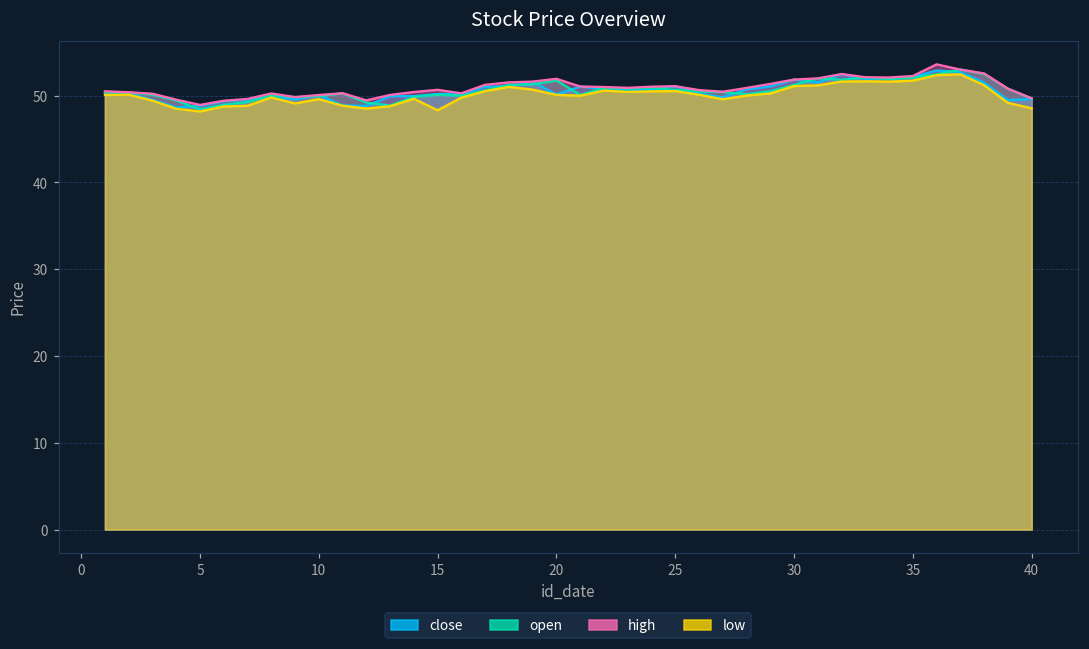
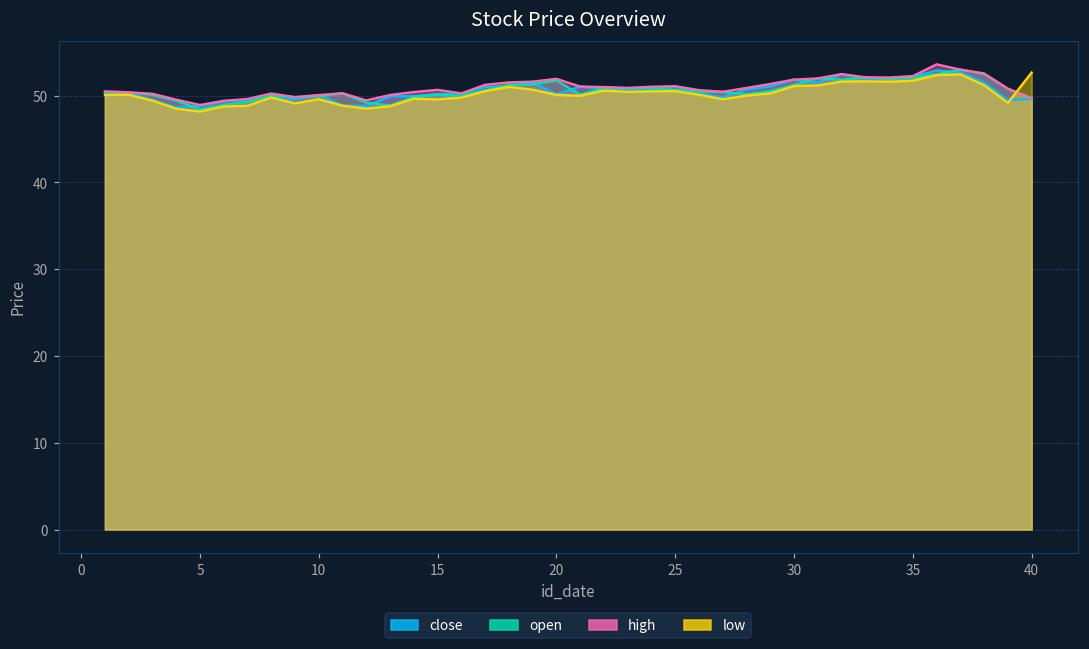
  {
    "high": {
      "15": 51
    },
    "low": {
      "10": 50,
-     "15": 48,
+     "15": 50,
      "35": 52,
-     "40": 49
+     "40": 53
    }
  }
